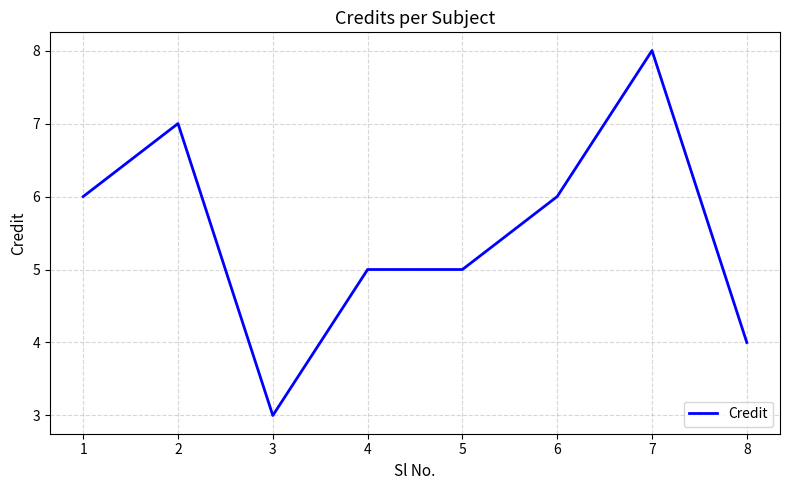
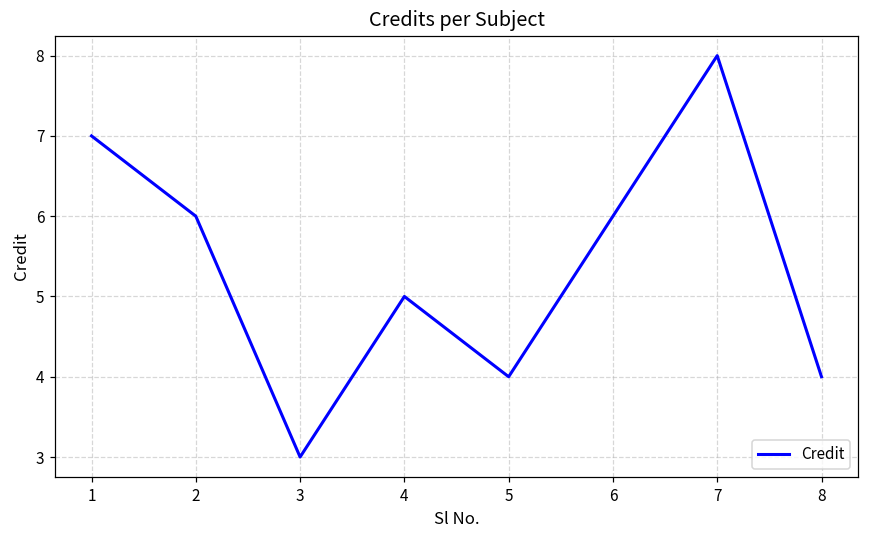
  {
-   "1": 6,
-   "2": 7,
+   "1": 7,
+   "2": 6,
    "3": 3,
    "4": 5,
-   "5": 5,
+   "5": 4,
    "6": 6,
    "7": 8,
    "8": 4
  }
